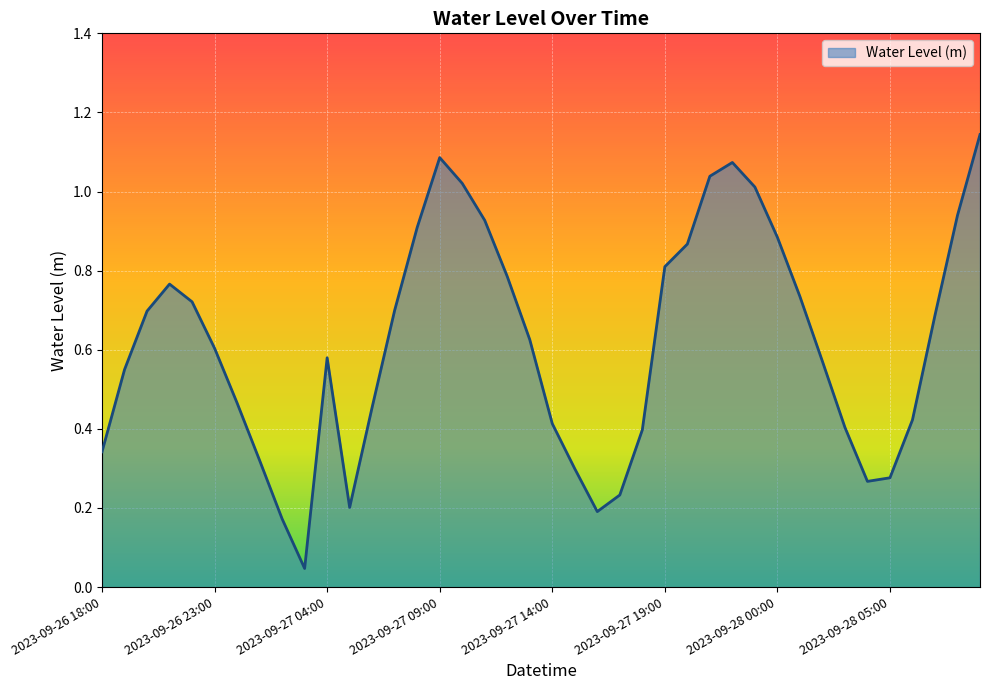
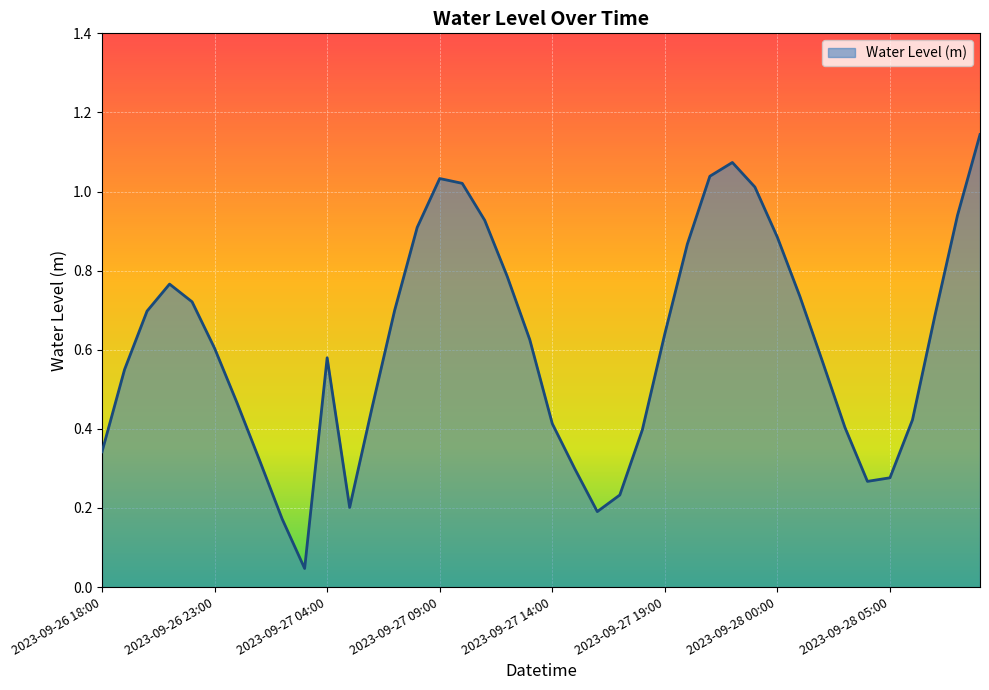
  {
    "2023-09-26 18:00": 0.34,
    "2023-09-26 23:00": 0.60,
    "2023-09-27 04:00": 0.58,
-   "2023-09-27 09:00": 1.09,
+   "2023-09-27 09:00": 1.03,
    "2023-09-27 14:00": 0.41,
-   "2023-09-27 19:00": 0.81,
+   "2023-09-27 19:00": 0.64,
    "2023-09-28 00:00": 0.88,
    "2023-09-28 05:00": 0.28
  }
